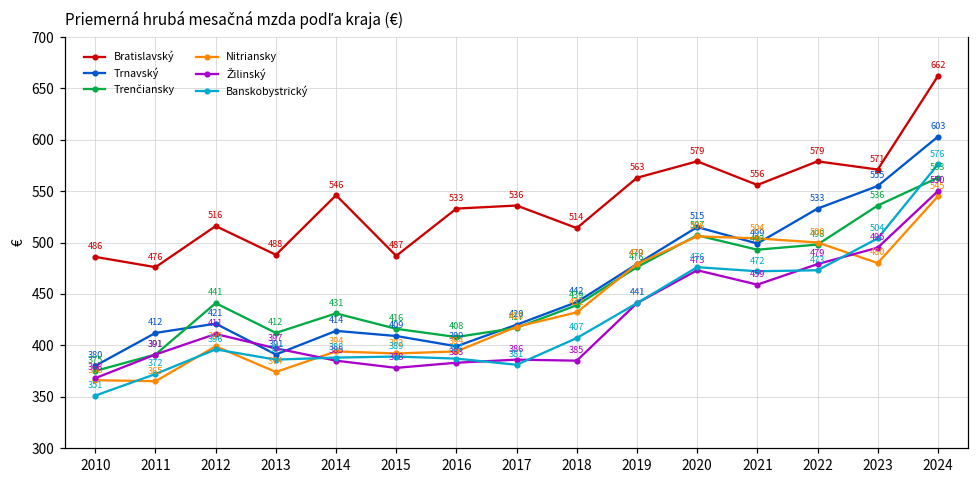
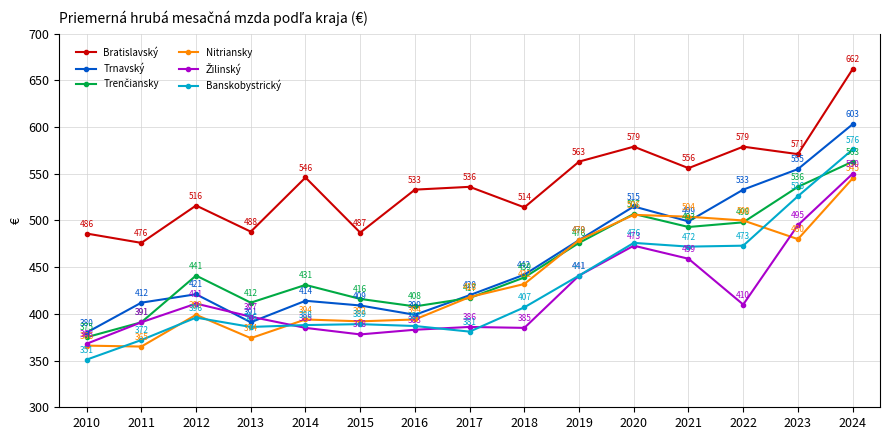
  {
    "Bratislavský": {
      "2010": 486,
      "2011": 476,
      "2012": 516,
      "2013": 488,
      "2014": 546,
      "2015": 487,
      "2016": 533,
      "2017": 536,
      "2018": 514,
      "2019": 563,
      "2020": 579,
      "2021": 556,
      "2022": 579,
      "2023": 571,
      "2024": 662
    },
    "Trnavský": {
      "2011": 412,
      "2012": 421,
      "2022": 533,
      "2024": 603
    },
    "Trenčiansky": {
      "2012": 441,
      "2013": 412,
      "2014": 431,
      "2016": 408,
      "2023": 536
    },
    "Žilinský": {
      "2018": 385,
-     "2022": 479,
+     "2022": 410,
      "2023": 495
    },
    "Banskobystrický": {
      "2018": 407,
      "2021": 472,
      "2022": 473,
-     "2023": 504,
+     "2023": 526,
      "2024": 576
    }
  }
